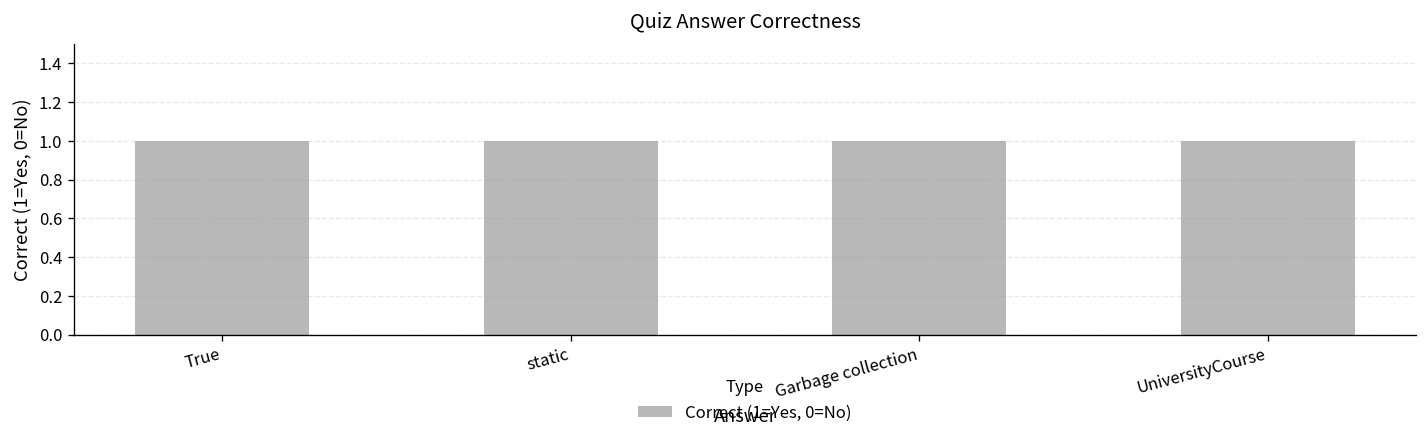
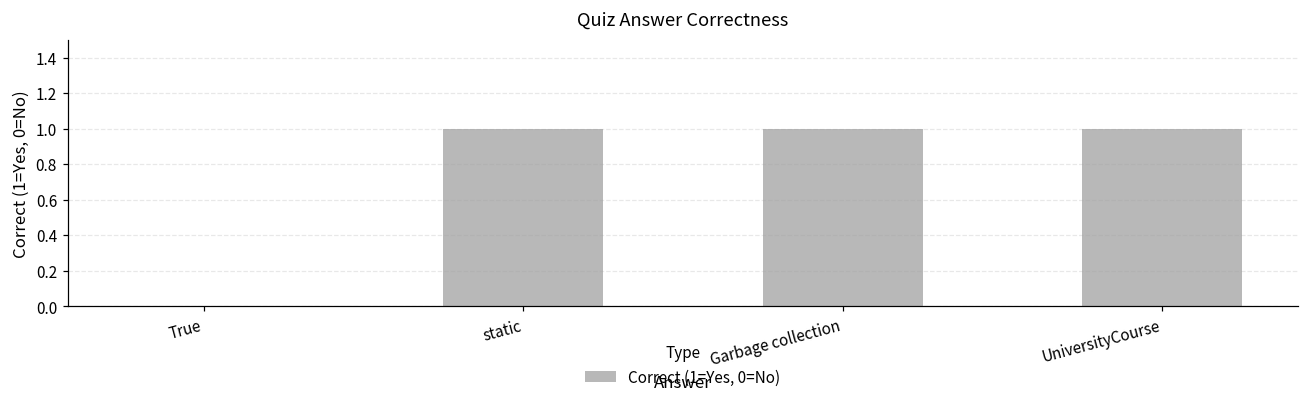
  {
-   "True": 1,
+   "True": 0,
    "static": 1,
    "Garbage collection": 1,
    "UniversityCourse": 1
  }
